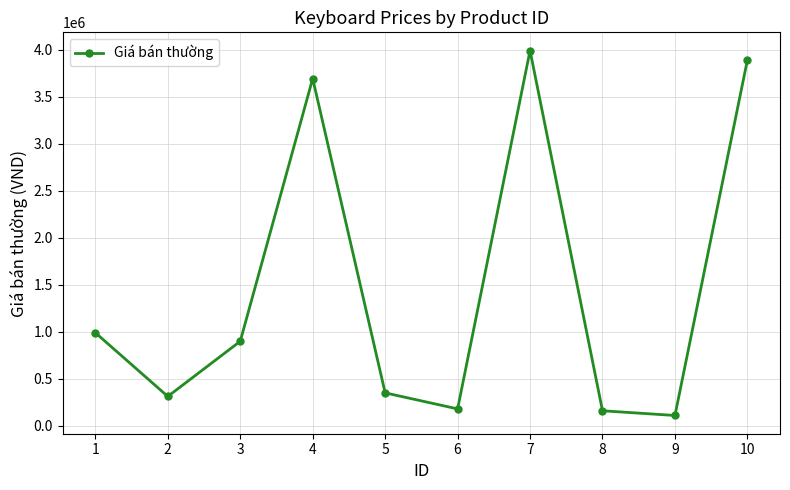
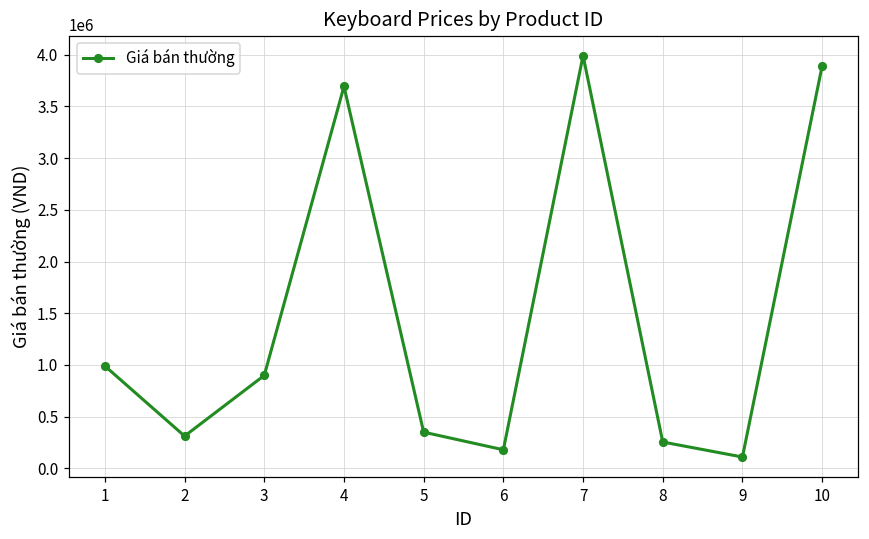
  {
    "1": 1000000,
    "2": 300000,
    "3": 900000,
    "4": 3700000,
    "5": 400000,
    "6": 200000,
    "7": 4000000,
-   "8": 200000,
+   "8": 300000,
    "9": 100000,
    "10": 3900000
  }
